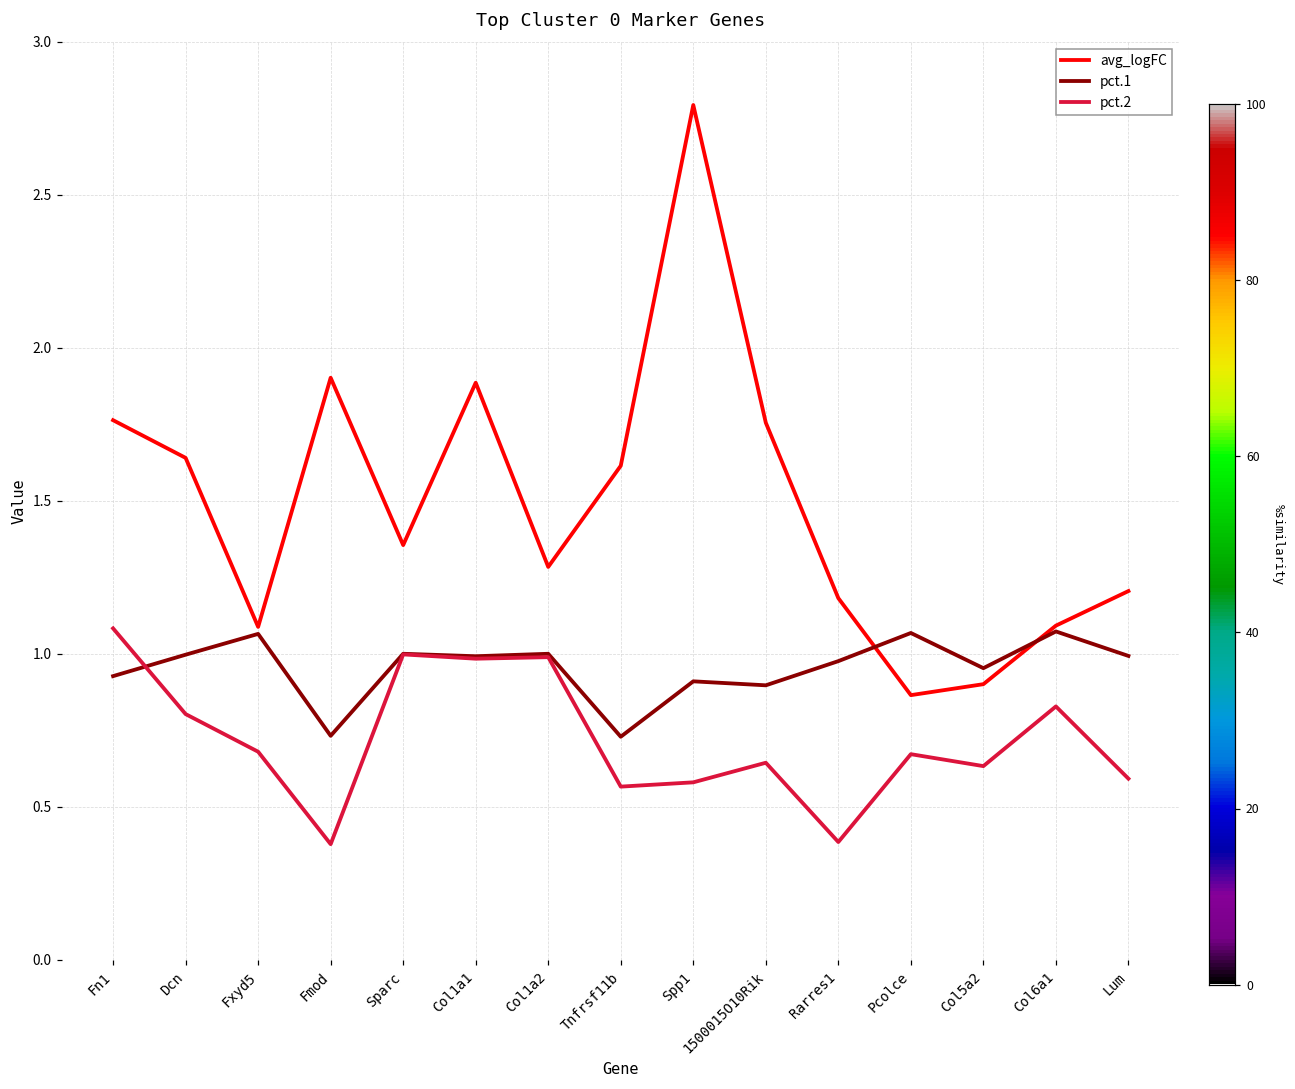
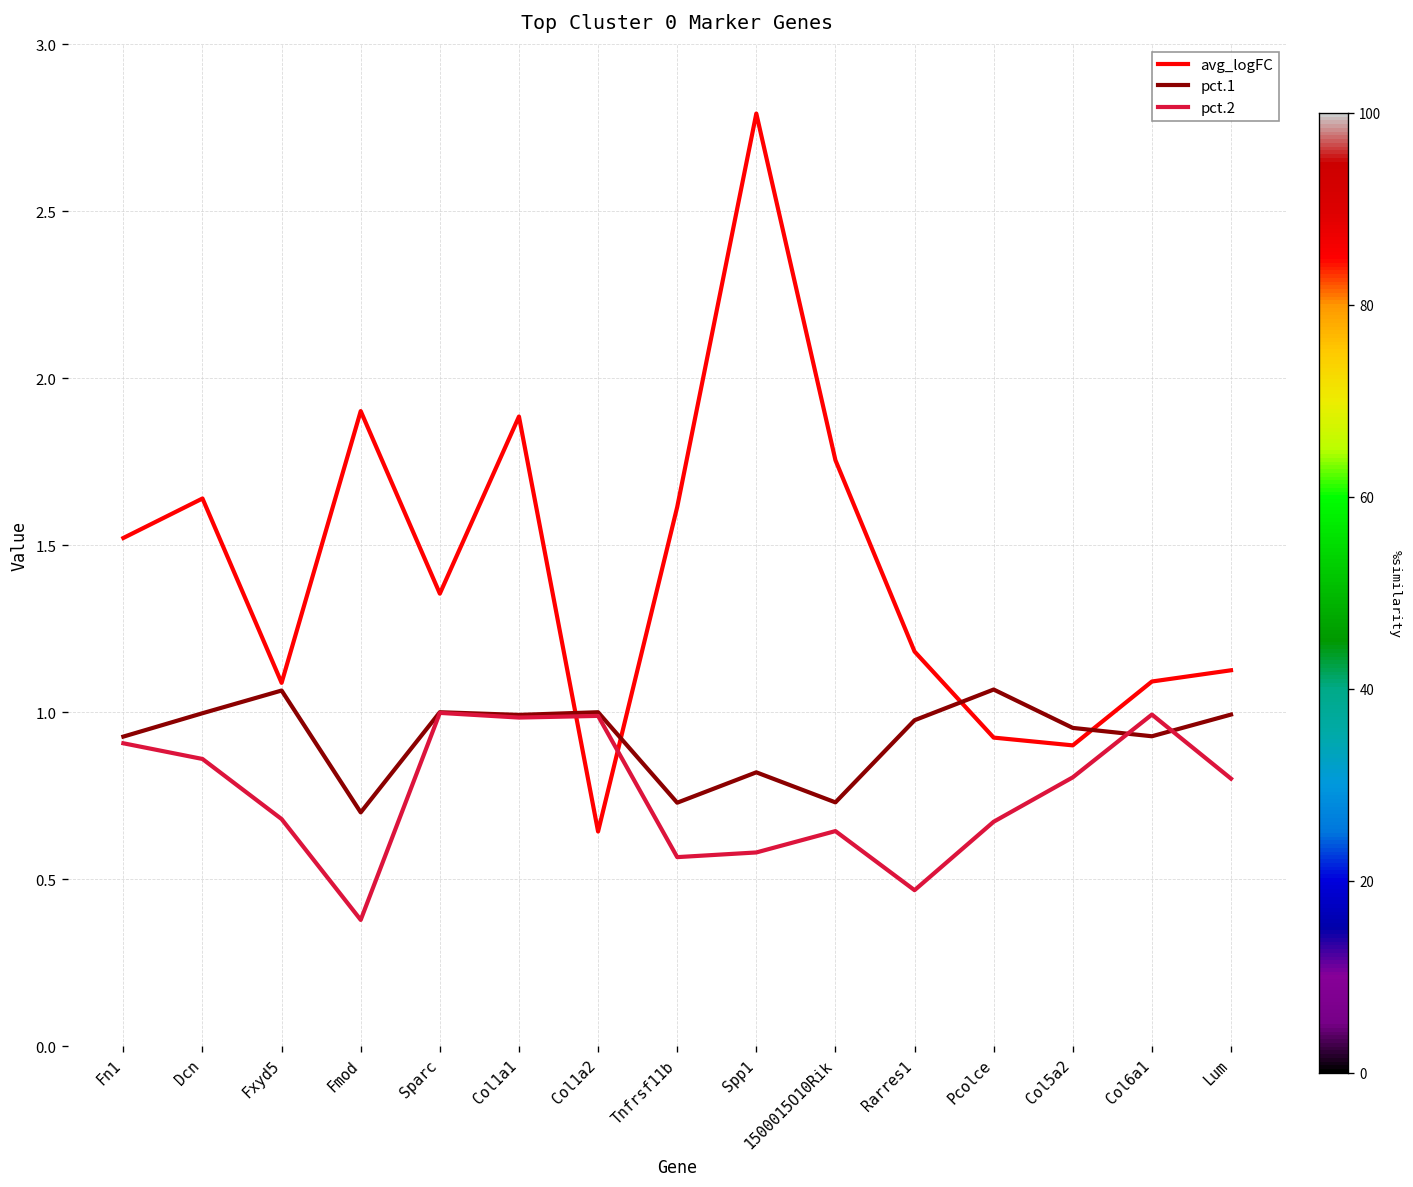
  {
    "avg_logFC": {
-     "Fn1": 1.76,
+     "Fn1": 1.52,
      "Dcn": 1.64,
      "Fxyd5": 1.09,
      "Fmod": 1.90,
      "Sparc": 1.36,
      "Col1a1": 1.89,
-     "Col1a2": 1.28,
+     "Col1a2": 0.64,
      "Tnfrsf11b": 1.61,
      "Spp1": 2.79,
      "1500015O10Rik": 1.75,
      "Rarres1": 1.18,
-     "Pcolce": 0.86,
+     "Pcolce": 0.92,
      "Col5a2": 0.90,
      "Col6a1": 1.09,
-     "Lum": 1.20
+     "Lum": 1.13
    },
    "pct.1": {
      "Fn1": 0.93,
      "Dcn": 1.00,
      "Fxyd5": 1.07,
-     "Fmod": 0.73,
+     "Fmod": 0.70,
      "Col1a2": 1.00,
      "Tnfrsf11b": 0.73,
-     "Spp1": 0.91,
-     "1500015O10Rik": 0.90,
+     "Spp1": 0.82,
+     "1500015O10Rik": 0.73,
      "Rarres1": 0.98,
      "Pcolce": 1.07,
      "Col5a2": 0.95,
-     "Col6a1": 1.07,
+     "Col6a1": 0.93,
      "Lum": 0.99
    },
    "pct.2": {
-     "Fn1": 1.08,
-     "Dcn": 0.80,
+     "Fn1": 0.91,
+     "Dcn": 0.86,
      "Fxyd5": 0.68,
      "Fmod": 0.38,
      "Col1a2": 0.99,
      "Tnfrsf11b": 0.57,
      "Spp1": 0.58,
      "1500015O10Rik": 0.64,
-     "Rarres1": 0.39,
+     "Rarres1": 0.47,
      "Pcolce": 0.67,
-     "Col5a2": 0.63,
-     "Col6a1": 0.83,
-     "Lum": 0.59
+     "Col5a2": 0.81,
+     "Col6a1": 0.99,
+     "Lum": 0.80
    }
  }
